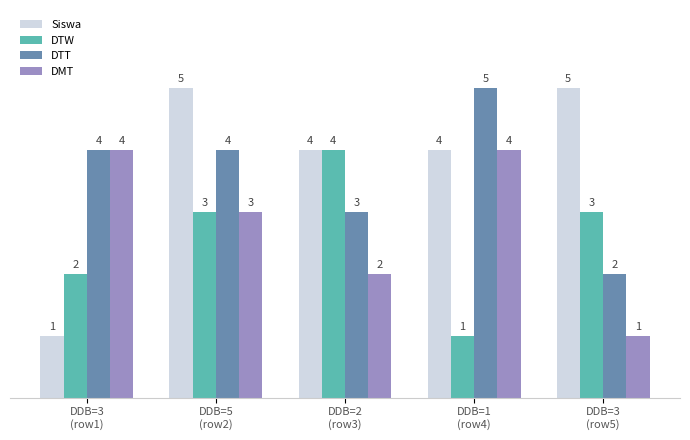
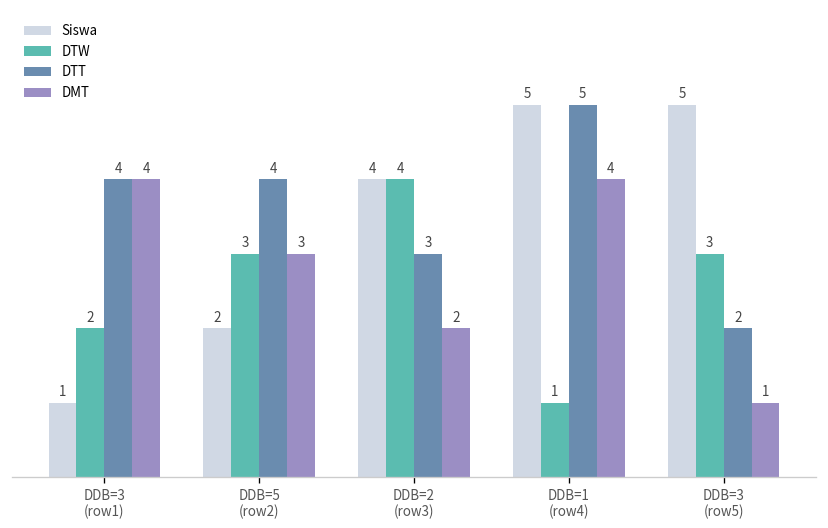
  {
    "Siswa": {
      "DDB=3 (row1)": 1,
-     "DDB=5 (row2)": 5,
+     "DDB=5 (row2)": 2,
      "DDB=2 (row3)": 4,
-     "DDB=1 (row4)": 4,
+     "DDB=1 (row4)": 5,
      "DDB=3 (row5)": 5
    }
  }
